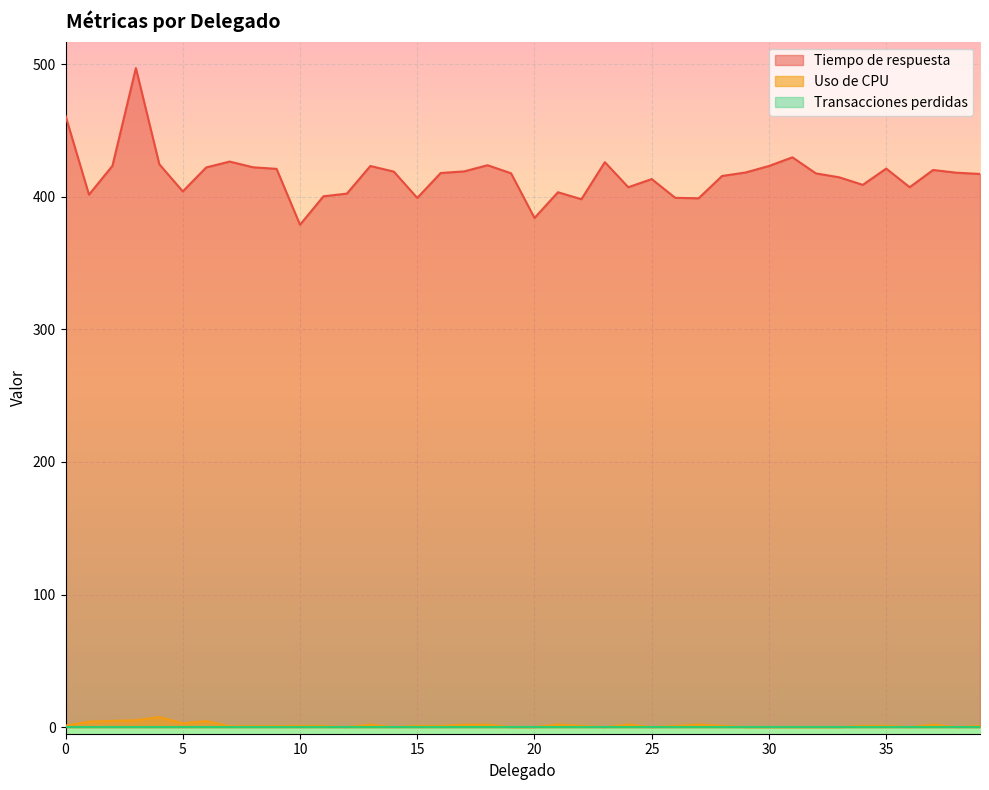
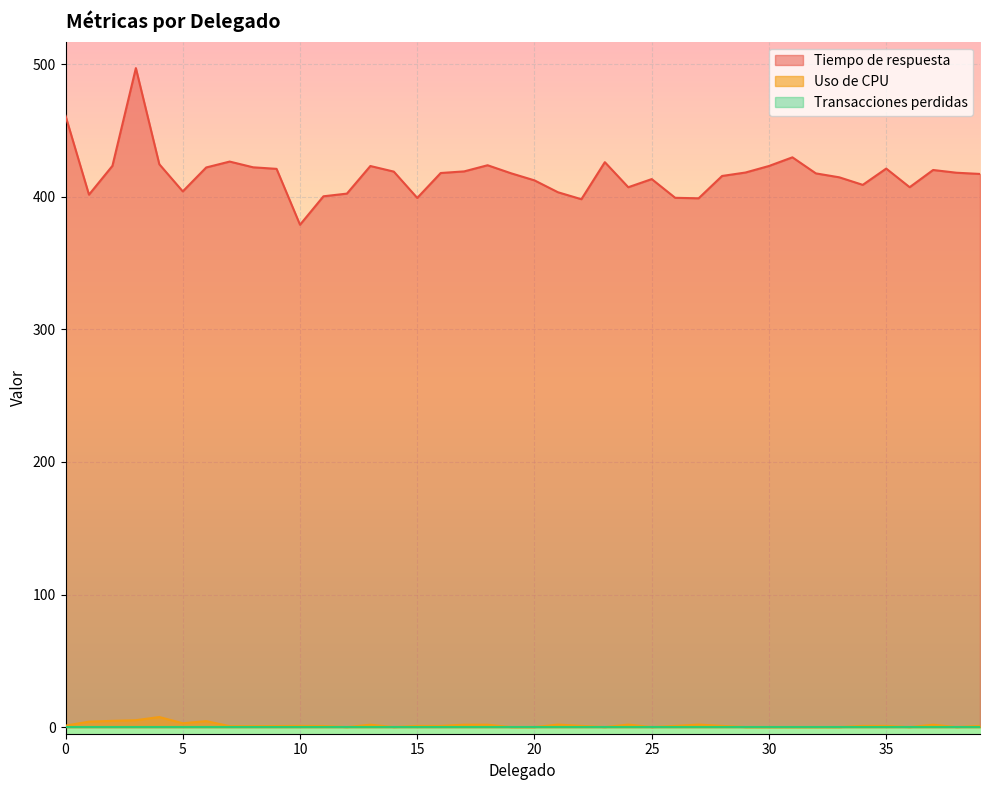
  {
    "Tiempo de respuesta": {
      "0": 461,
      "5": 404,
      "10": 379,
      "15": 399,
-     "20": 384,
+     "20": 412,
      "25": 413,
      "30": 423,
      "35": 421
    },
    "Uso de CPU": {
      "5": 3
    },
    "Transacciones perdidas": {
      "5": 0
    }
  }
